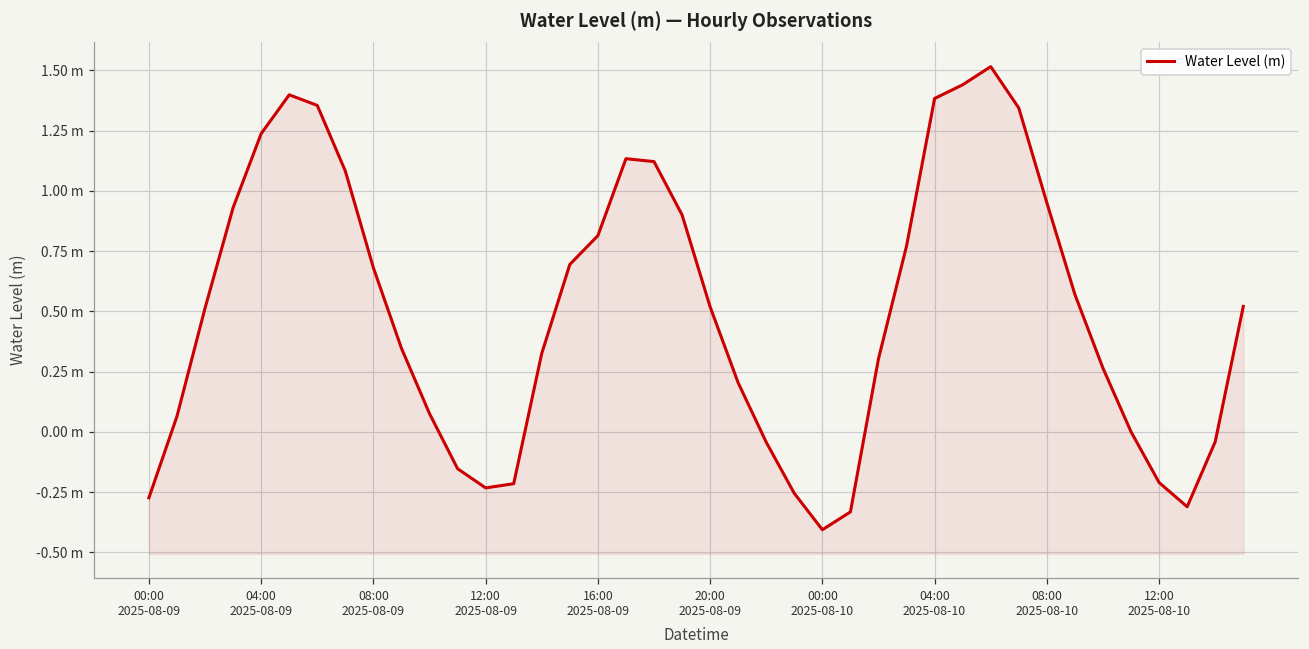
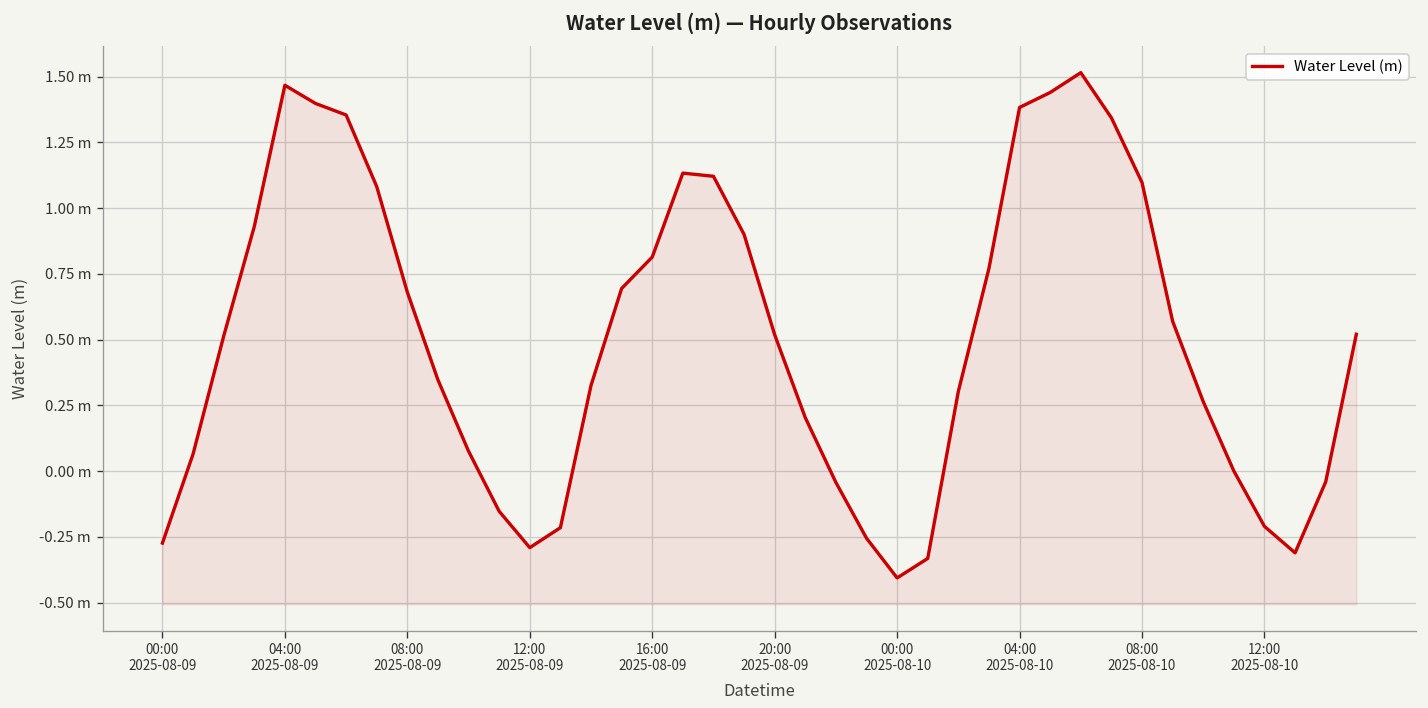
  {
    "00:00 2025-08-09": "-0.27 m",
-   "04:00 2025-08-09": "1.24 m",
+   "04:00 2025-08-09": "1.47 m",
    "08:00 2025-08-09": "0.68 m",
-   "12:00 2025-08-09": "-0.23 m",
+   "12:00 2025-08-09": "-0.29 m",
    "16:00 2025-08-09": "0.81 m",
    "20:00 2025-08-09": "0.52 m",
    "00:00 2025-08-10": "-0.41 m",
    "04:00 2025-08-10": "1.38 m",
-   "08:00 2025-08-10": "0.95 m",
+   "08:00 2025-08-10": "1.10 m",
    "12:00 2025-08-10": "-0.21 m"
  }
